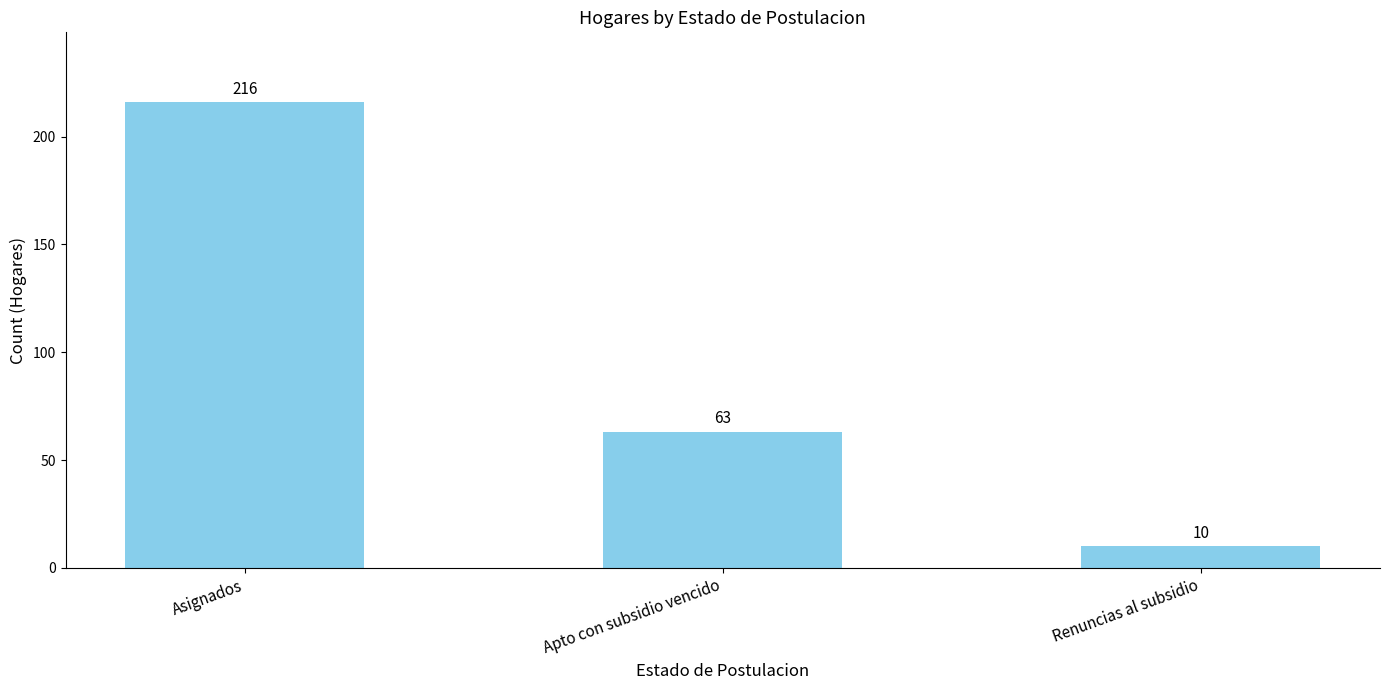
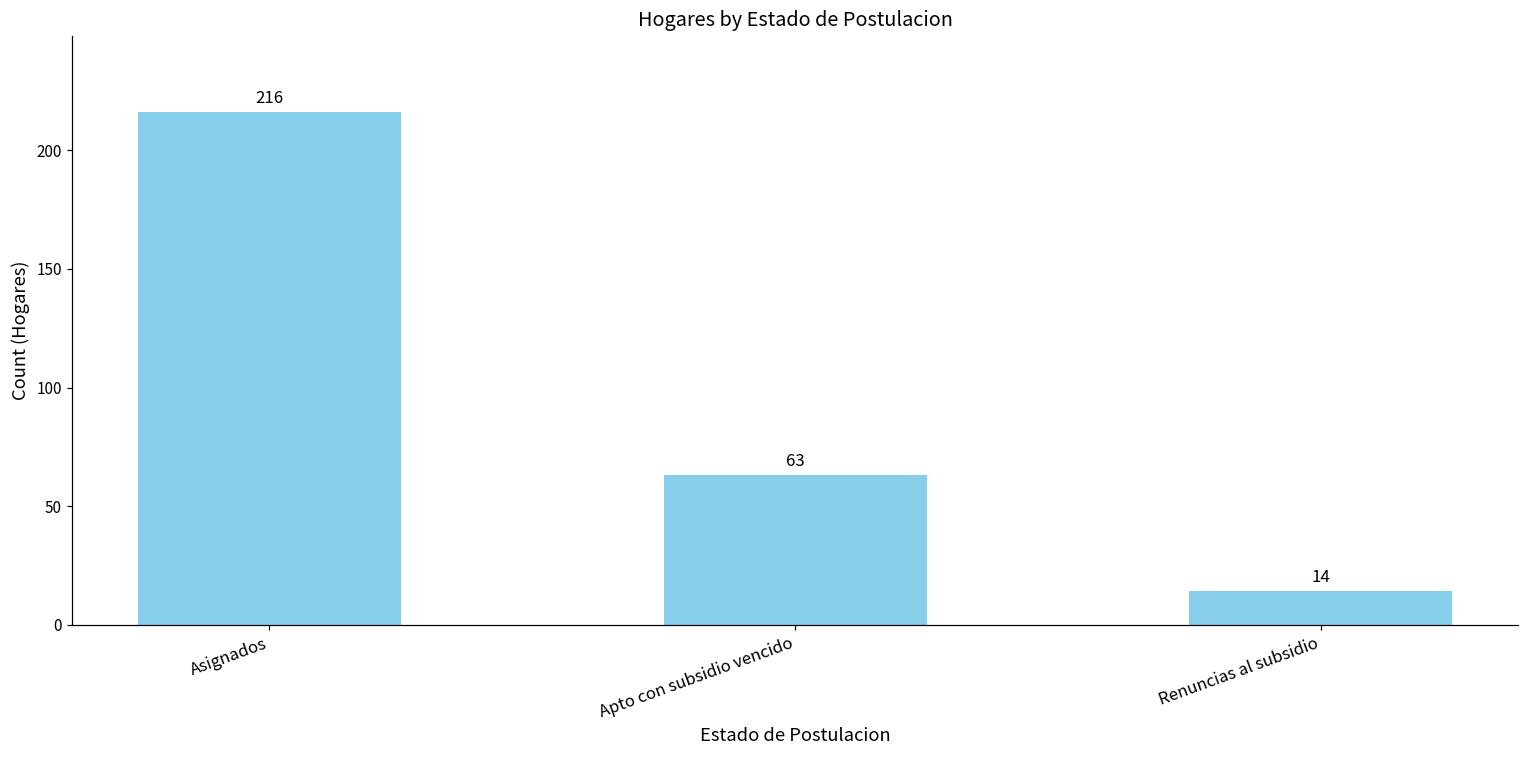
  {
    "Asignados": 216,
    "Apto con subsidio vencido": 63,
-   "Renuncias al subsidio": 10
+   "Renuncias al subsidio": 14
  }
